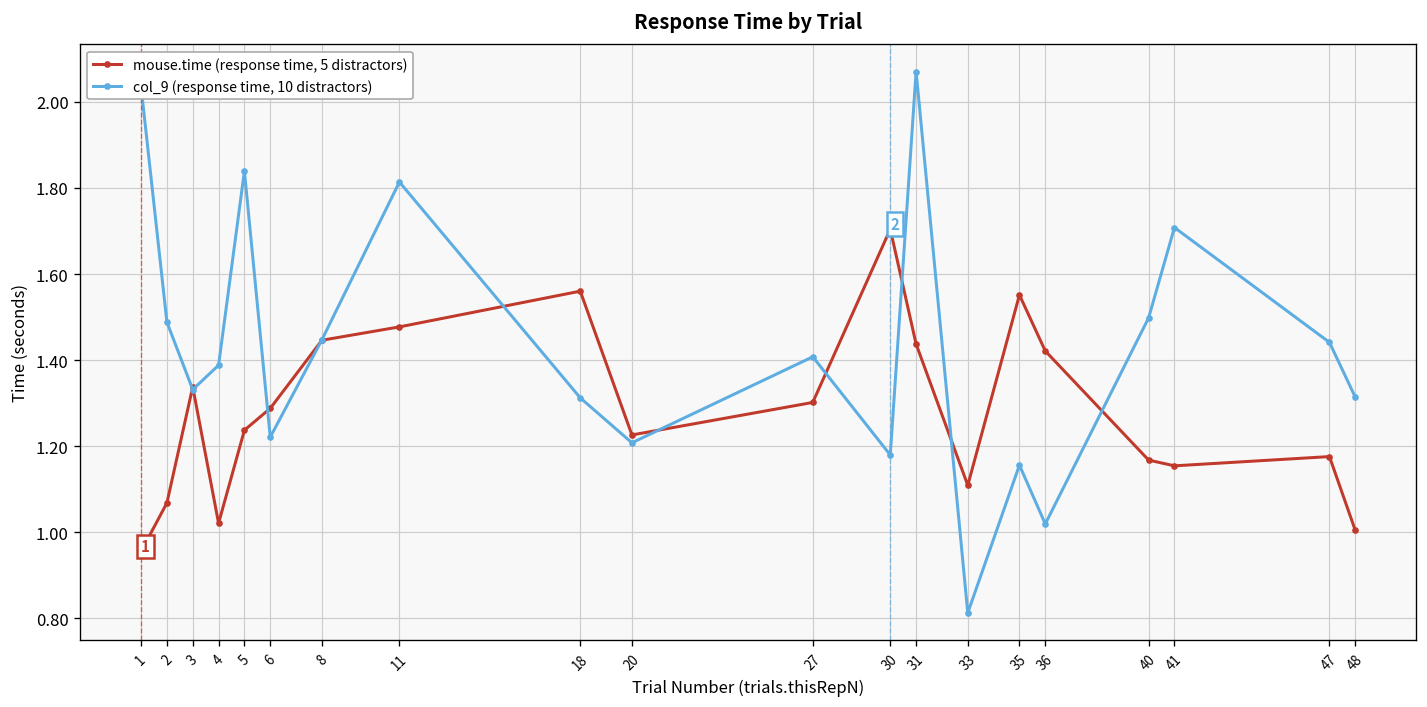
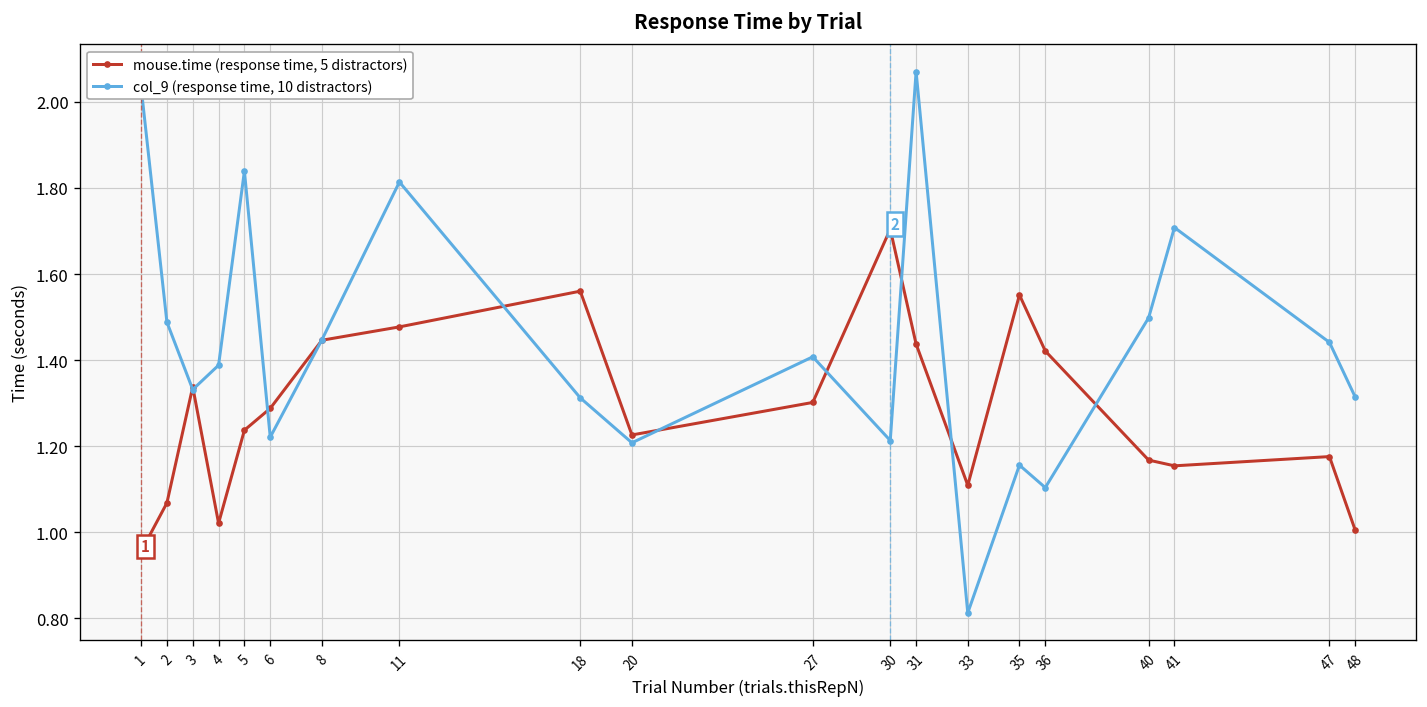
  {
    "mouse.time (response time, 5 distractors)": {
      "2": 1.07,
      "4": 1.02,
      "5": 1.24,
      "6": 1.29,
      "11": 1.48,
      "18": 1.56,
      "20": 1.23,
      "27": 1.30,
      "31": 1.44,
      "33": 1.11,
      "35": 1.55,
      "36": 1.42,
      "40": 1.17,
      "41": 1.15,
      "47": 1.18,
      "48": 1.00
    },
    "col_9 (response time, 10 distractors)": {
      "2": 1.49,
      "4": 1.39,
      "5": 1.84,
      "6": 1.22,
      "11": 1.81,
      "18": 1.31,
      "20": 1.21,
      "27": 1.41,
-     "30": 1.18,
+     "30": 1.21,
      "31": 2.07,
      "33": 0.81,
      "35": 1.16,
-     "36": 1.02,
+     "36": 1.10,
      "40": 1.50,
      "41": 1.71,
      "47": 1.44,
      "48": 1.31
    }
  }
